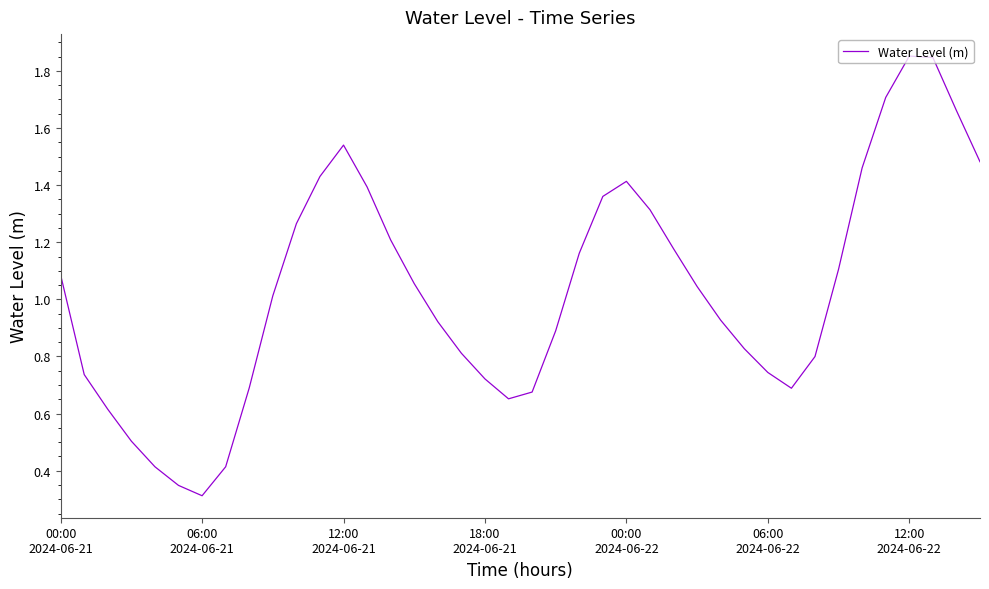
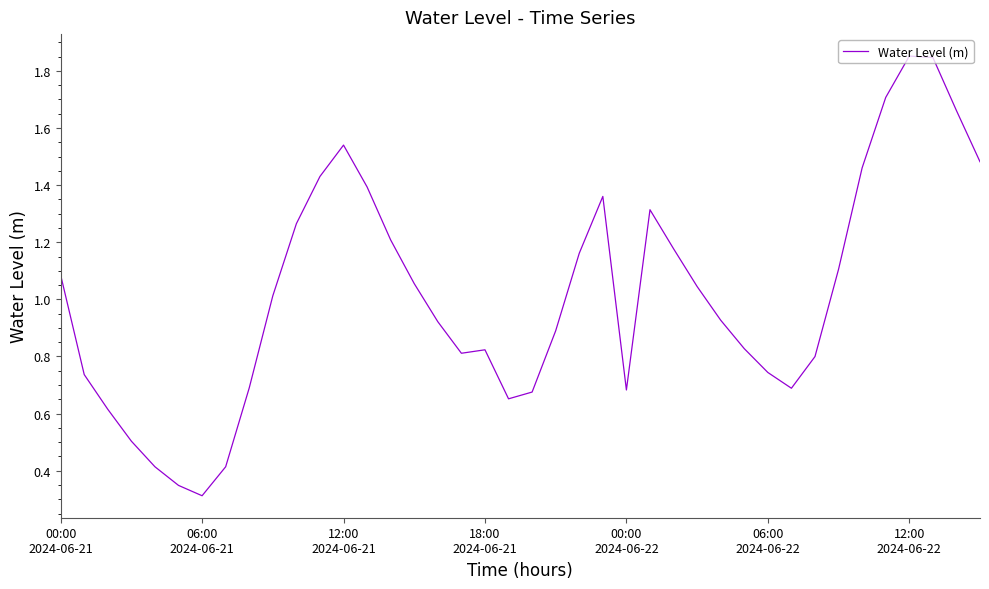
  {
    "00:00 2024-06-21": 1.09,
    "06:00 2024-06-21": 0.31,
    "12:00 2024-06-21": 1.54,
-   "18:00 2024-06-21": 0.72,
-   "00:00 2024-06-22": 1.41,
+   "18:00 2024-06-21": 0.82,
+   "00:00 2024-06-22": 0.68,
    "06:00 2024-06-22": 0.74
  }
